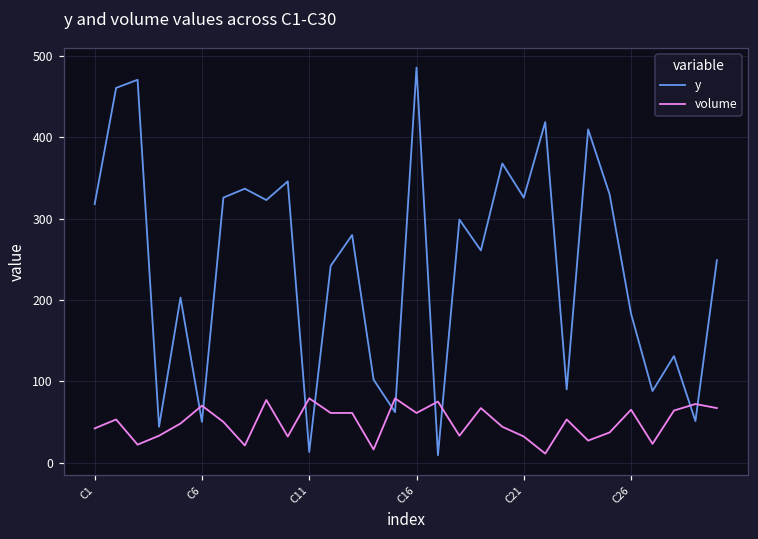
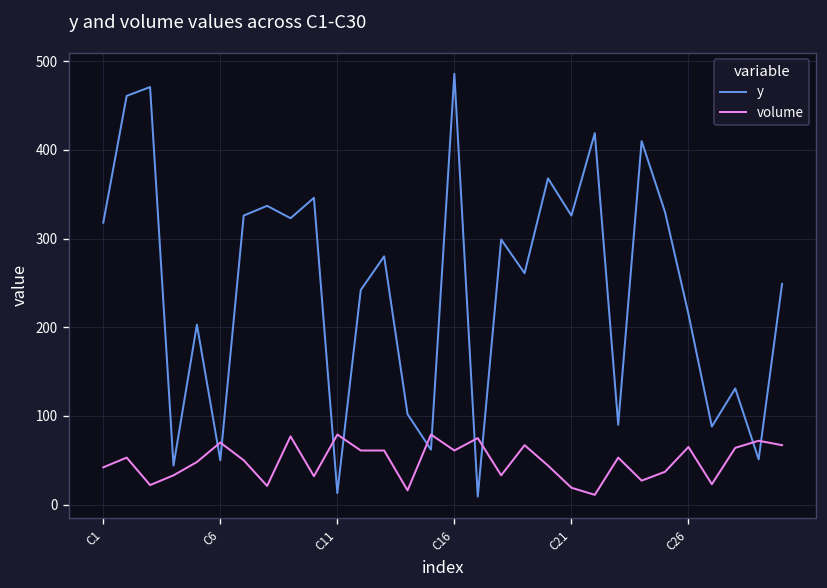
  {
    "y": {
      "C1": 320,
      "C6": 50,
      "C11": 10,
      "C16": 490,
      "C21": 330,
-     "C26": 180
+     "C26": 220
    },
    "volume": {
      "C1": 40,
      "C6": 70,
      "C11": 80,
      "C16": 60,
-     "C21": 30,
+     "C21": 20,
      "C26": 70
    }
  }
